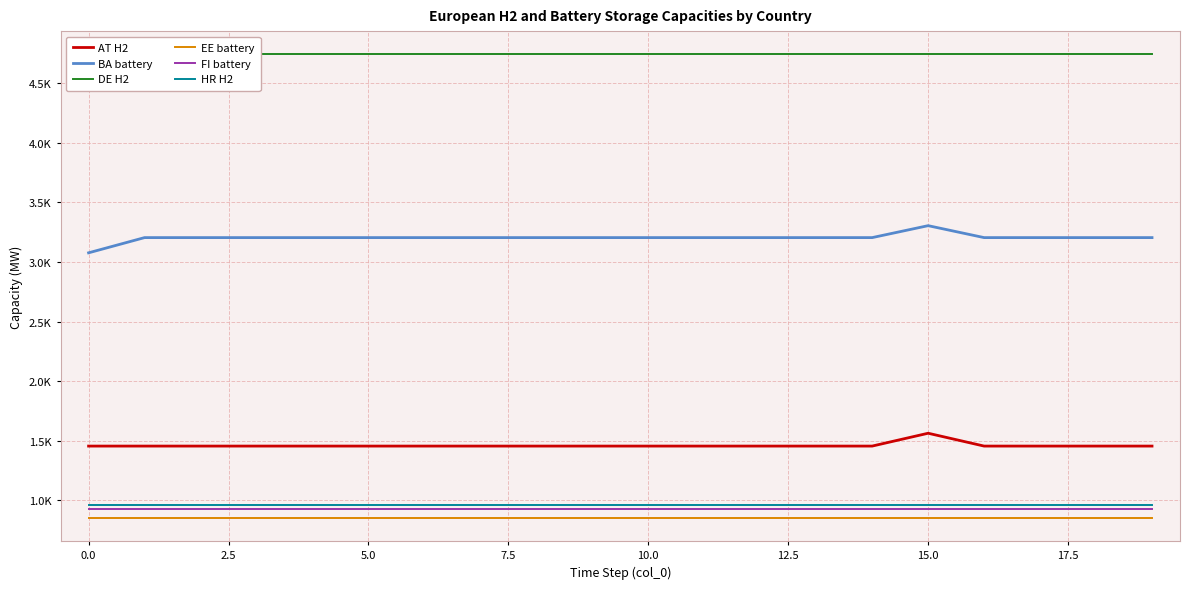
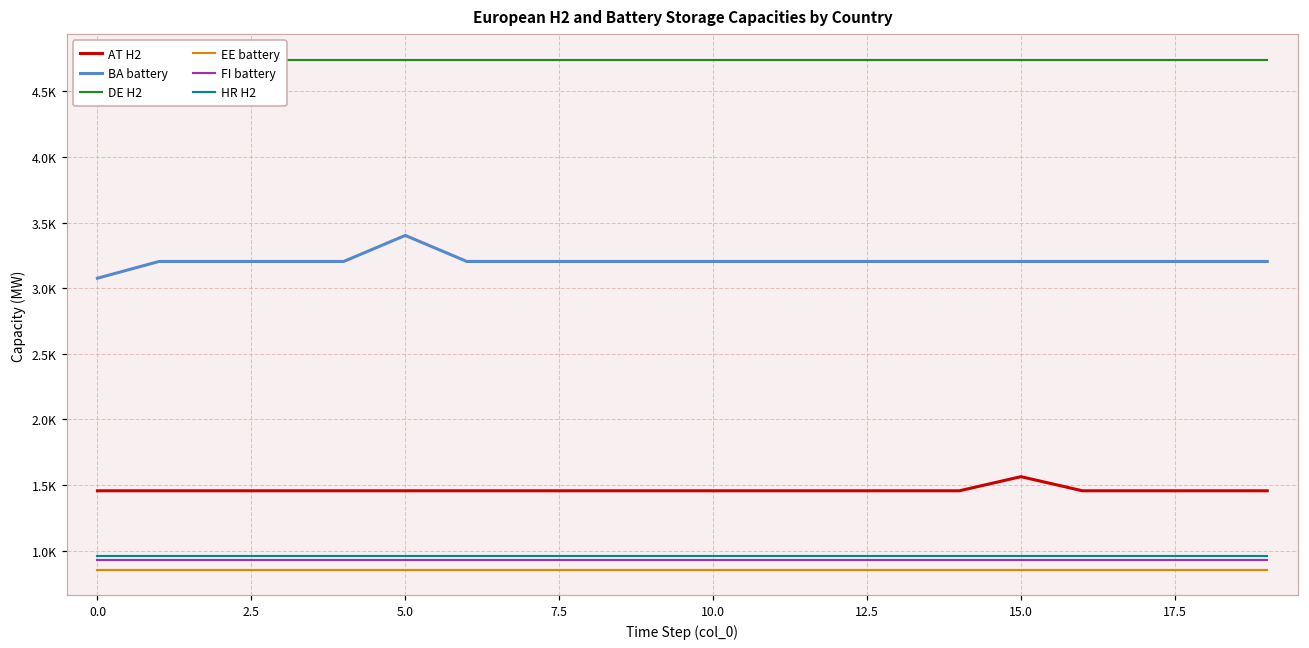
  {
    "AT H2": {
      "0.0": 1460,
      "5.0": 1460,
      "10.0": 1460,
      "15.0": 1560
    },
    "BA battery": {
      "0.0": 3080,
-     "5.0": 3200,
+     "5.0": 3400,
      "10.0": 3200,
-     "15.0": 3300
+     "15.0": 3200
    },
    "DE H2": {
      "5.0": 4740,
      "10.0": 4740,
      "15.0": 4740
    },
    "EE battery": {
      "0.0": 850,
      "5.0": 850,
      "10.0": 850,
      "15.0": 850
    },
    "FI battery": {
      "0.0": 930,
      "5.0": 930,
      "10.0": 930,
      "15.0": 930
    },
    "HR H2": {
      "0.0": 960,
      "5.0": 960,
      "10.0": 960,
      "15.0": 960
    }
  }
